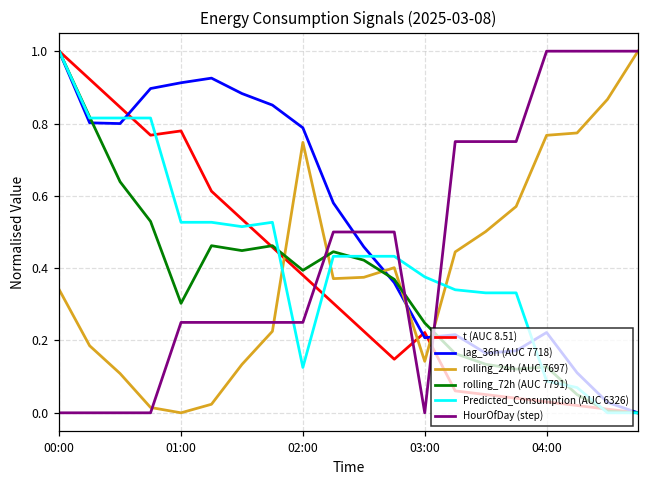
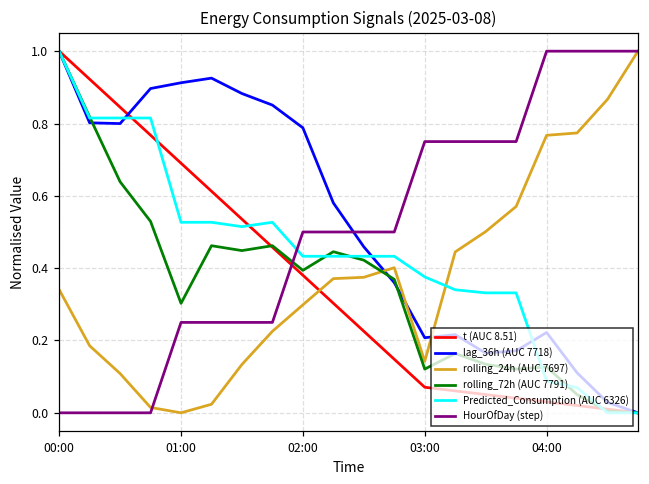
  {
    "t (AUC 8.51)": {
-     "01:00": 0.78,
+     "01:00": 0.69,
      "02:00": 0.38,
-     "03:00": 0.22
+     "03:00": 0.07
    },
    "lag_36h (AUC 7718)": {
      "01:00": 0.91,
      "02:00": 0.79,
      "03:00": 0.21
    },
    "rolling_24h (AUC 7697)": {
      "00:00": 0.34,
      "01:00": 0.00,
-     "02:00": 0.75,
+     "02:00": 0.30,
      "03:00": 0.14,
      "04:00": 0.77
    },
    "rolling_72h (AUC 7791)": {
      "01:00": 0.30,
      "02:00": 0.39,
-     "03:00": 0.25
+     "03:00": 0.12
    },
    "Predicted_Consumption (AUC 6326)": {
      "01:00": 0.53,
-     "02:00": 0.13,
+     "02:00": 0.43,
      "03:00": 0.38
    },
    "HourOfDay (step)": {
      "00:00": 0.00,
      "01:00": 0.25,
-     "02:00": 0.25,
-     "03:00": 0.00,
+     "02:00": 0.50,
+     "03:00": 0.75,
      "04:00": 1.00
    }
  }
